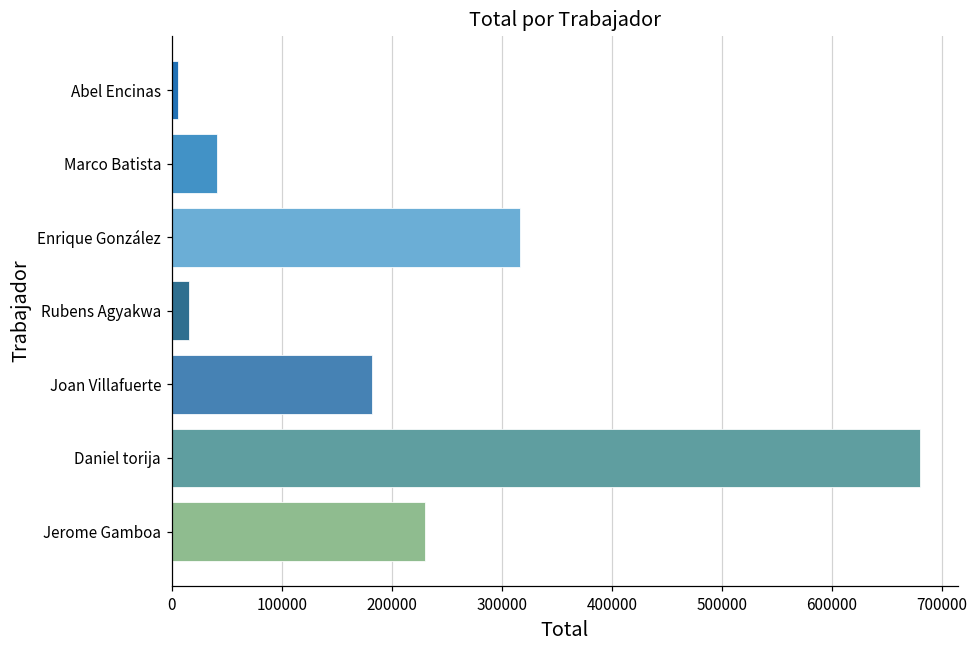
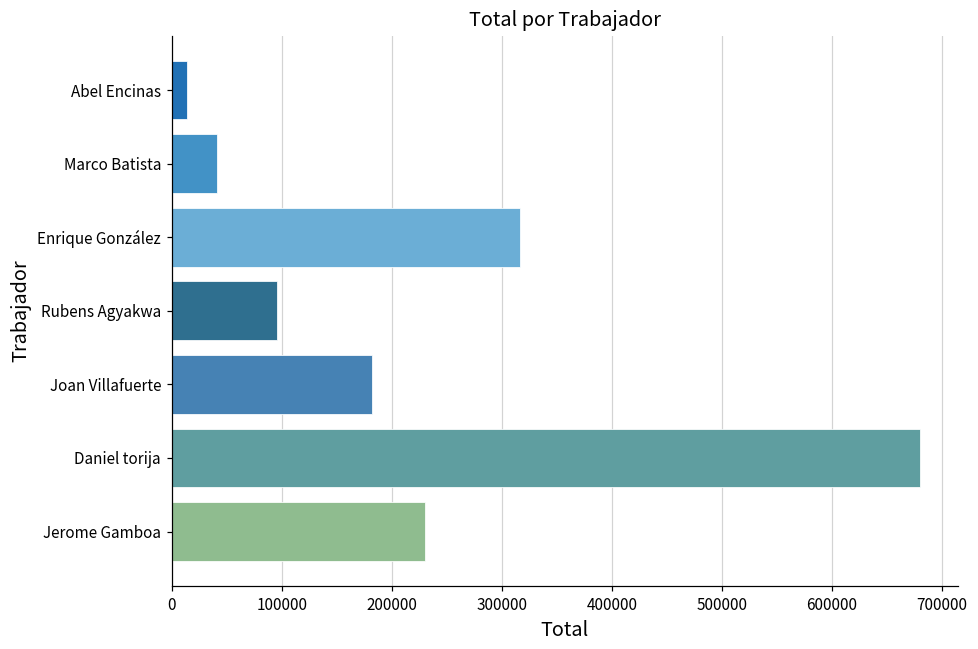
  {
-   "Abel Encinas": 6000,
+   "Abel Encinas": 14000,
    "Marco Batista": 41000,
    "Enrique González": 316000,
-   "Rubens Agyakwa": 16000,
+   "Rubens Agyakwa": 95000,
    "Joan Villafuerte": 182000,
    "Daniel torija": 680000,
    "Jerome Gamboa": 230000
  }
